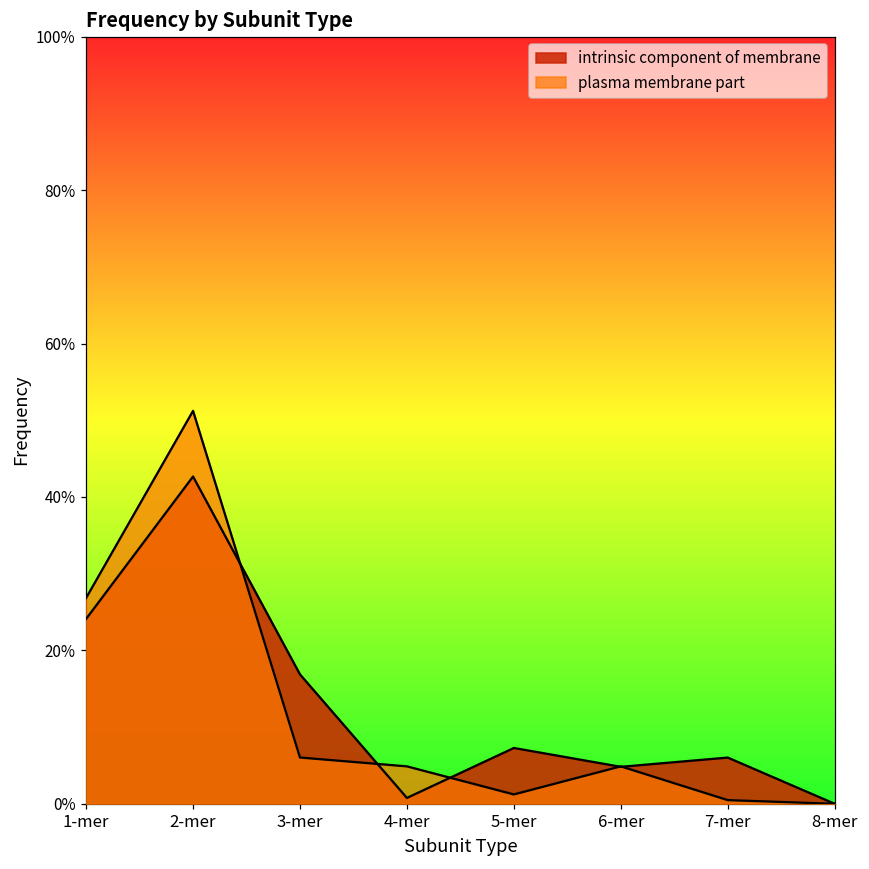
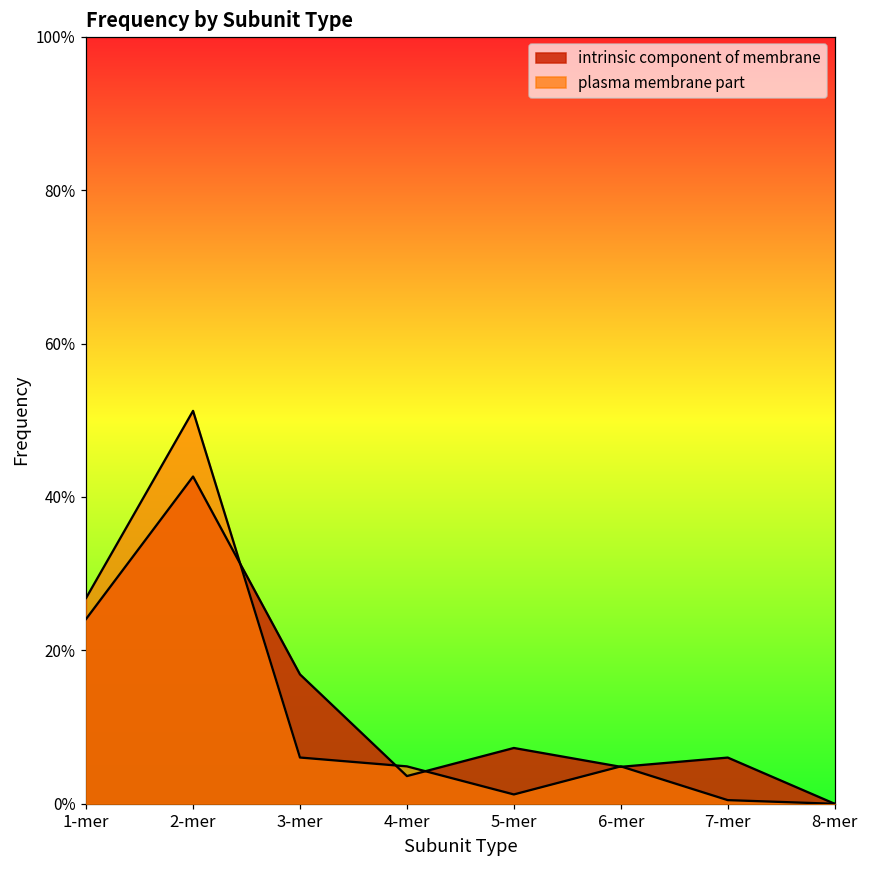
  {
    "intrinsic component of membrane": {
      "1-mer": "24%",
      "2-mer": "43%",
      "3-mer": "17%",
-     "4-mer": "1%",
+     "4-mer": "4%",
      "5-mer": "7%",
      "7-mer": "6%"
    },
    "plasma membrane part": {
      "1-mer": "27%",
      "2-mer": "51%",
      "3-mer": "6%",
      "4-mer": "5%",
      "5-mer": "1%",
      "7-mer": "0%"
    }
  }
